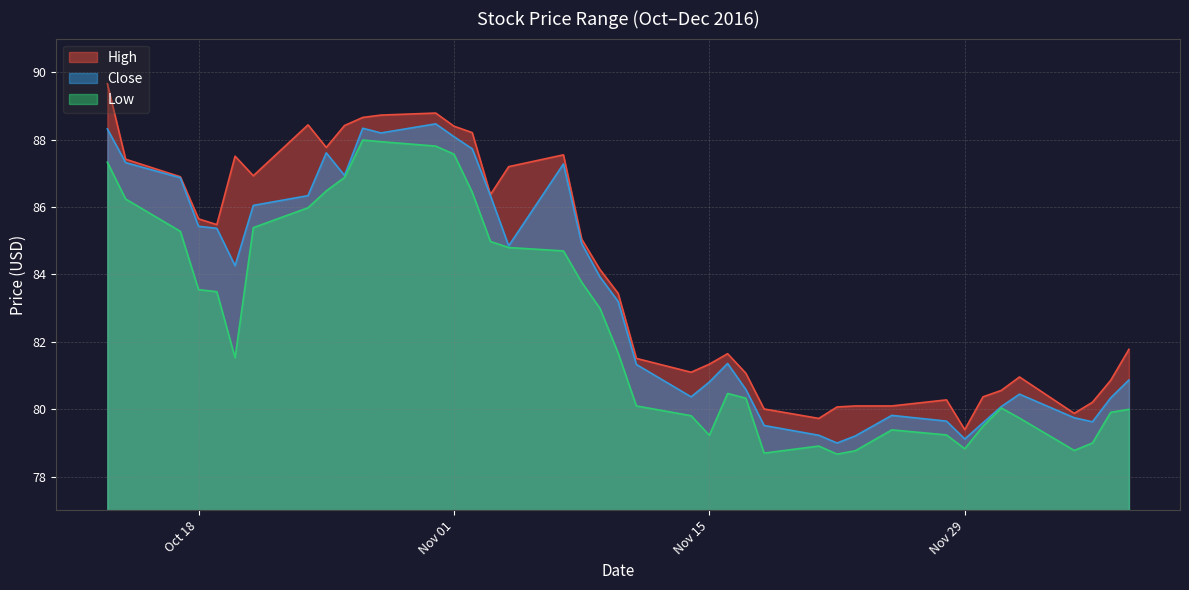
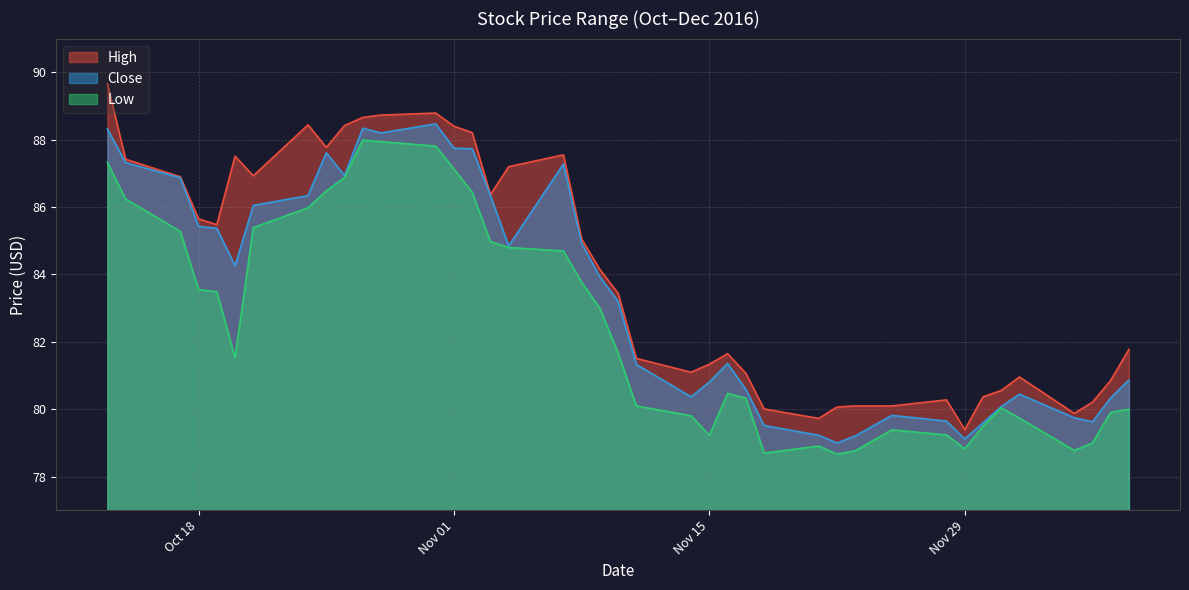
  {
    "High": {
      "Oct 18": 85.7,
      "Nov 01": 88.4,
      "Nov 15": 81.3,
      "Nov 29": 79.4
    },
    "Close": {
      "Oct 18": 85.4,
-     "Nov 01": 88.1,
+     "Nov 01": 87.8,
      "Nov 15": 80.8,
      "Nov 29": 79.1
    },
    "Low": {
      "Oct 18": 83.6,
-     "Nov 01": 87.6,
+     "Nov 01": 87.1,
      "Nov 15": 79.2,
      "Nov 29": 78.8
    }
  }
